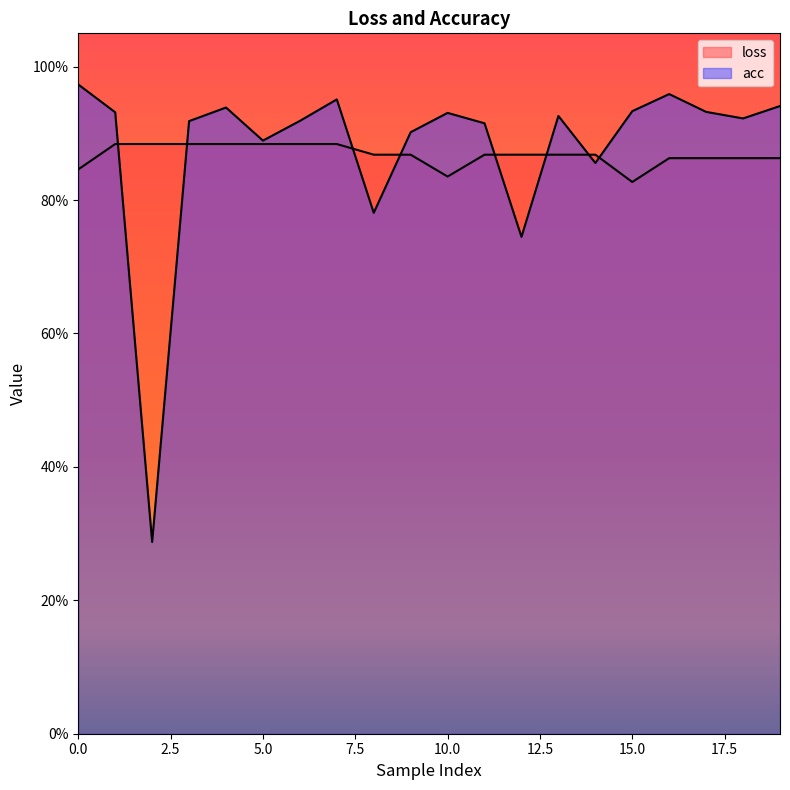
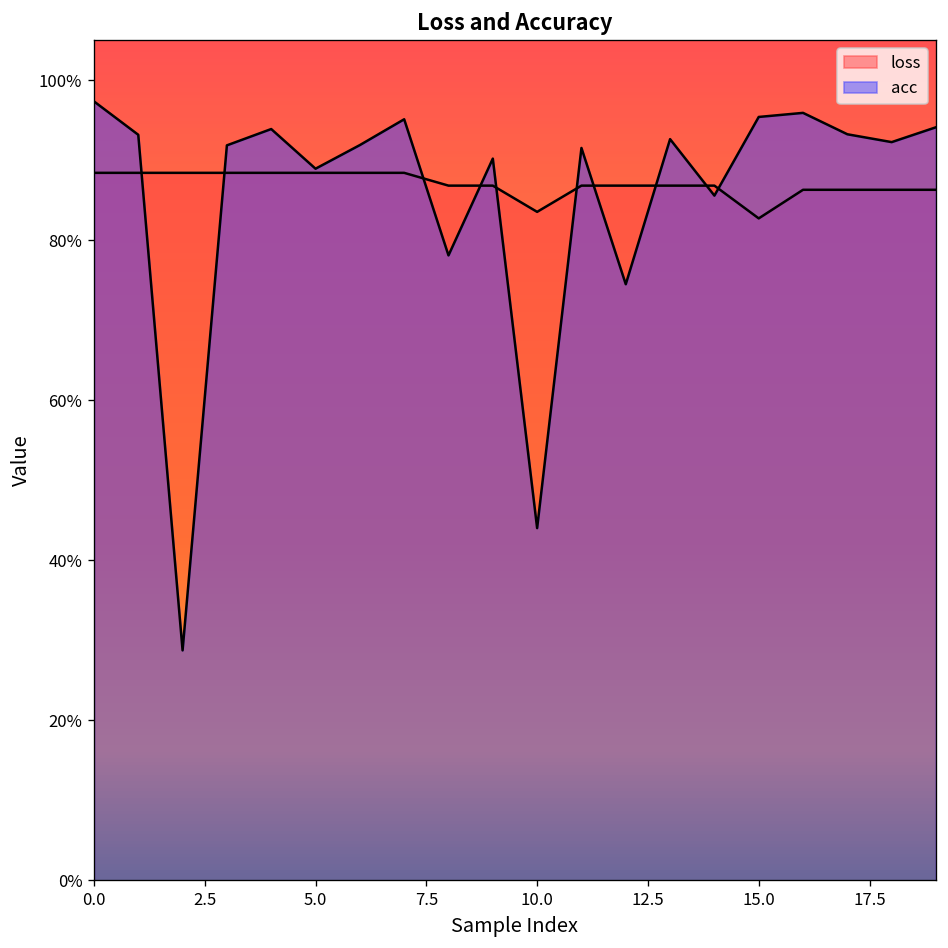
  {
    "loss": {
-     "0.0": "85%",
+     "0.0": "88%",
      "5.0": "88%",
      "10.0": "84%",
      "15.0": "83%"
    },
    "acc": {
      "0.0": "97%",
      "5.0": "89%",
-     "10.0": "93%",
-     "15.0": "93%"
+     "10.0": "44%",
+     "15.0": "95%"
    }
  }
